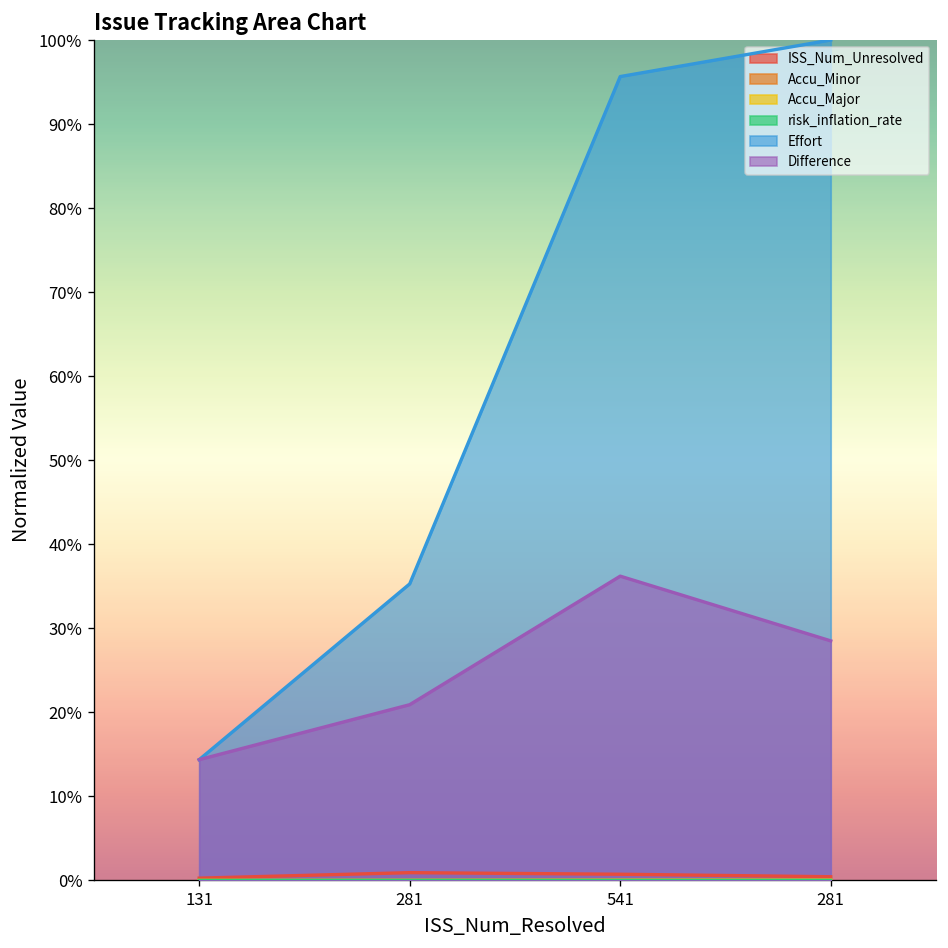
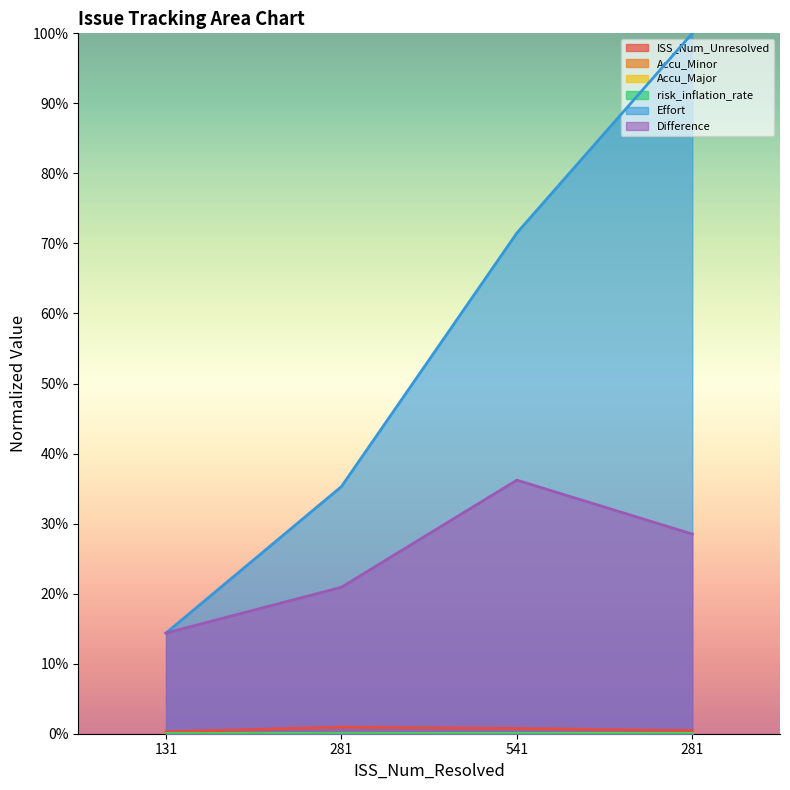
  {
    "ISS_Num_Unresolved": {
      "541": "1%"
    },
    "risk_inflation_rate": {
      "541": "0%"
    },
    "Effort": {
-     "541": "96%"
+     "541": "71%"
    },
    "Difference": {
      "541": "36%"
    }
  }
